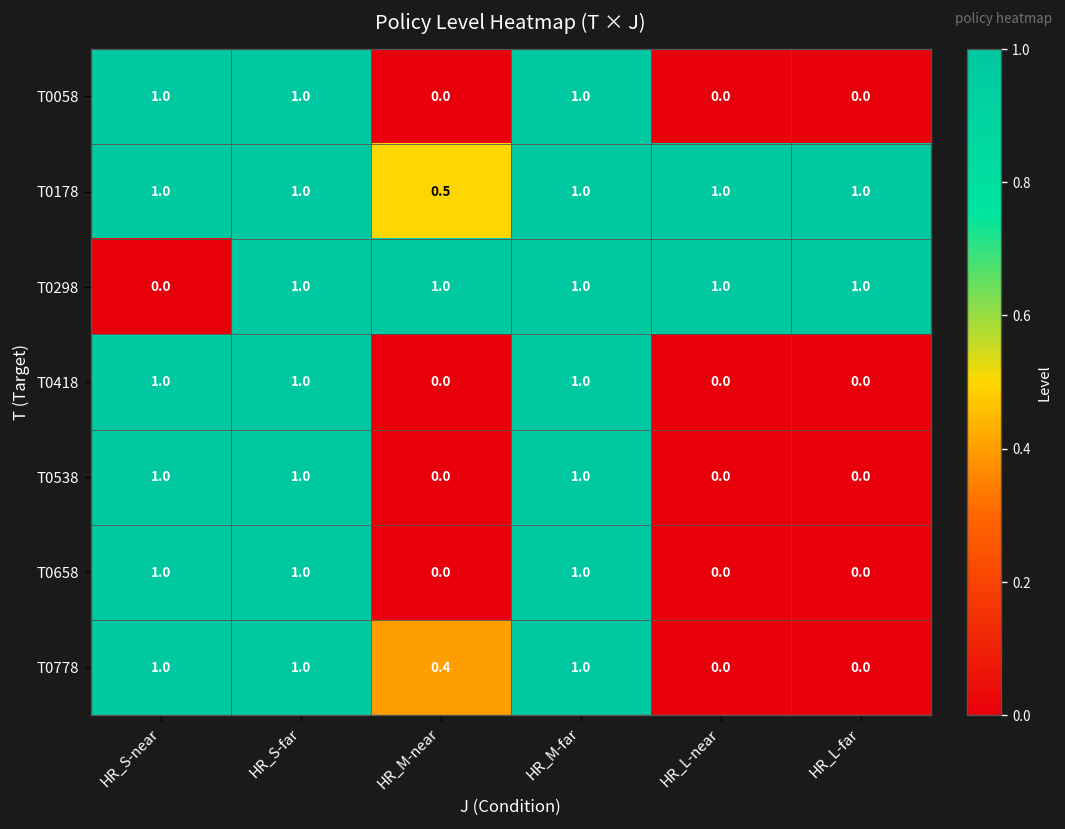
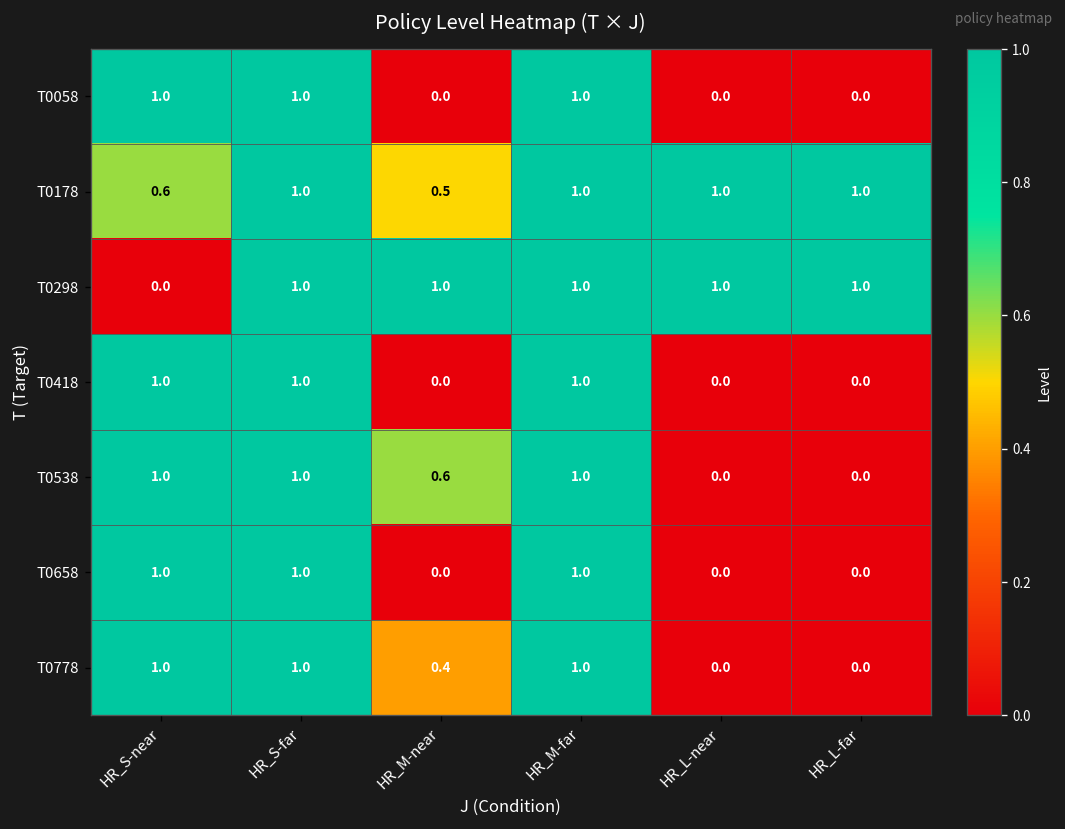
  {
    "T0058": {
      "HR_S-near": 1.0,
      "HR_S-far": 1.0,
      "HR_M-near": 0.0,
      "HR_M-far": 1.0,
      "HR_L-near": 0.0,
      "HR_L-far": 0.0
    },
    "T0178": {
-     "HR_S-near": 1.0,
+     "HR_S-near": 0.6,
      "HR_S-far": 1.0,
      "HR_M-near": 0.5,
      "HR_M-far": 1.0,
      "HR_L-near": 1.0,
      "HR_L-far": 1.0
    },
    "T0298": {
      "HR_S-near": 0.0,
      "HR_S-far": 1.0,
      "HR_M-near": 1.0,
      "HR_M-far": 1.0,
      "HR_L-near": 1.0,
      "HR_L-far": 1.0
    },
    "T0418": {
      "HR_S-near": 1.0,
      "HR_S-far": 1.0,
      "HR_M-near": 0.0,
      "HR_M-far": 1.0,
      "HR_L-near": 0.0,
      "HR_L-far": 0.0
    },
    "T0538": {
      "HR_S-near": 1.0,
      "HR_S-far": 1.0,
-     "HR_M-near": 0.0,
+     "HR_M-near": 0.6,
      "HR_M-far": 1.0,
      "HR_L-near": 0.0,
      "HR_L-far": 0.0
    },
    "T0658": {
      "HR_S-near": 1.0,
      "HR_S-far": 1.0,
      "HR_M-near": 0.0,
      "HR_M-far": 1.0,
      "HR_L-near": 0.0,
      "HR_L-far": 0.0
    },
    "T0778": {
      "HR_S-near": 1.0,
      "HR_S-far": 1.0,
      "HR_M-near": 0.4,
      "HR_M-far": 1.0,
      "HR_L-near": 0.0,
      "HR_L-far": 0.0
    }
  }
